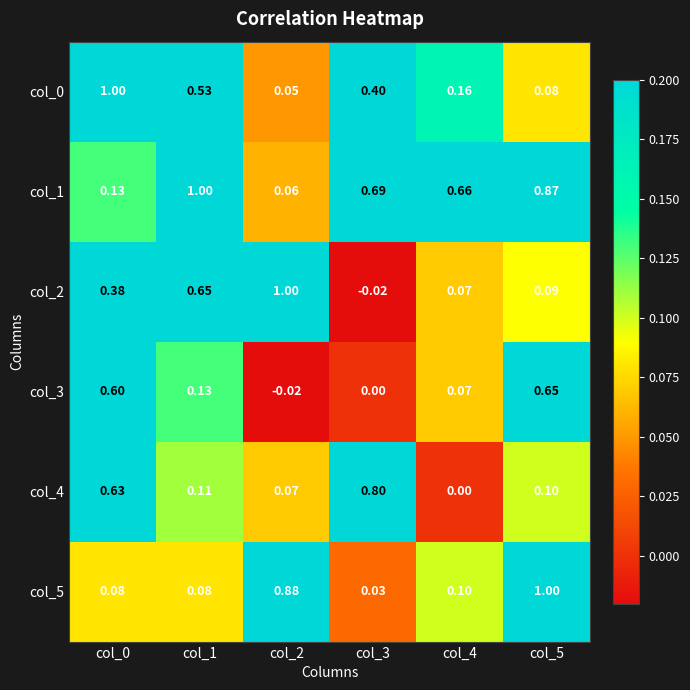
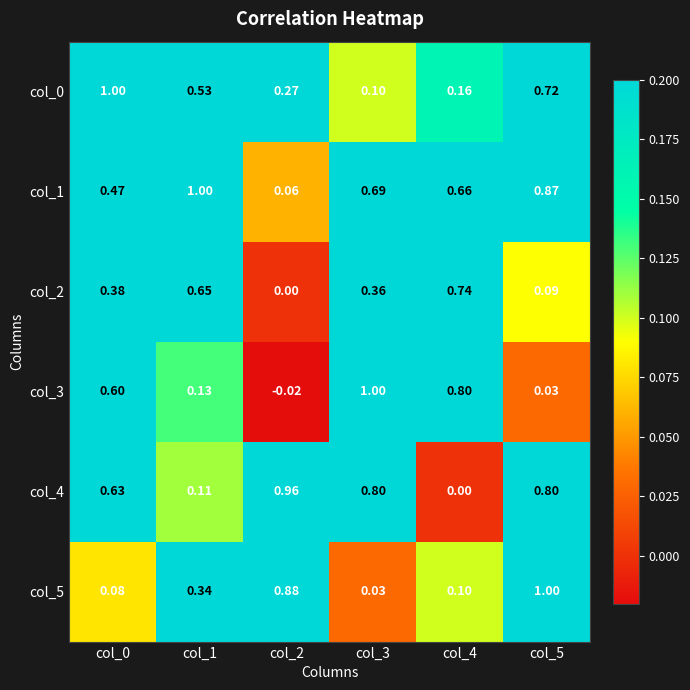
  {
    "col_0": {
      "col_0": 1.00,
      "col_1": 0.53,
-     "col_2": 0.05,
-     "col_3": 0.40,
+     "col_2": 0.27,
+     "col_3": 0.10,
      "col_4": 0.16,
-     "col_5": 0.08
+     "col_5": 0.72
    },
    "col_1": {
-     "col_0": 0.13,
+     "col_0": 0.47,
      "col_1": 1.00,
      "col_2": 0.06,
      "col_3": 0.69,
      "col_4": 0.66,
      "col_5": 0.87
    },
    "col_2": {
      "col_0": 0.38,
      "col_1": 0.65,
-     "col_2": 1.00,
-     "col_3": -0.02,
-     "col_4": 0.07,
+     "col_2": 0.00,
+     "col_3": 0.36,
+     "col_4": 0.74,
      "col_5": 0.09
    },
    "col_3": {
      "col_0": 0.60,
      "col_1": 0.13,
      "col_2": -0.02,
-     "col_3": 0.00,
-     "col_4": 0.07,
-     "col_5": 0.65
+     "col_3": 1.00,
+     "col_4": 0.80,
+     "col_5": 0.03
    },
    "col_4": {
      "col_0": 0.63,
      "col_1": 0.11,
-     "col_2": 0.07,
+     "col_2": 0.96,
      "col_3": 0.80,
      "col_4": 0.00,
-     "col_5": 0.10
+     "col_5": 0.80
    },
    "col_5": {
      "col_0": 0.08,
-     "col_1": 0.08,
+     "col_1": 0.34,
      "col_2": 0.88,
      "col_3": 0.03,
      "col_4": 0.10,
      "col_5": 1.00
    }
  }
